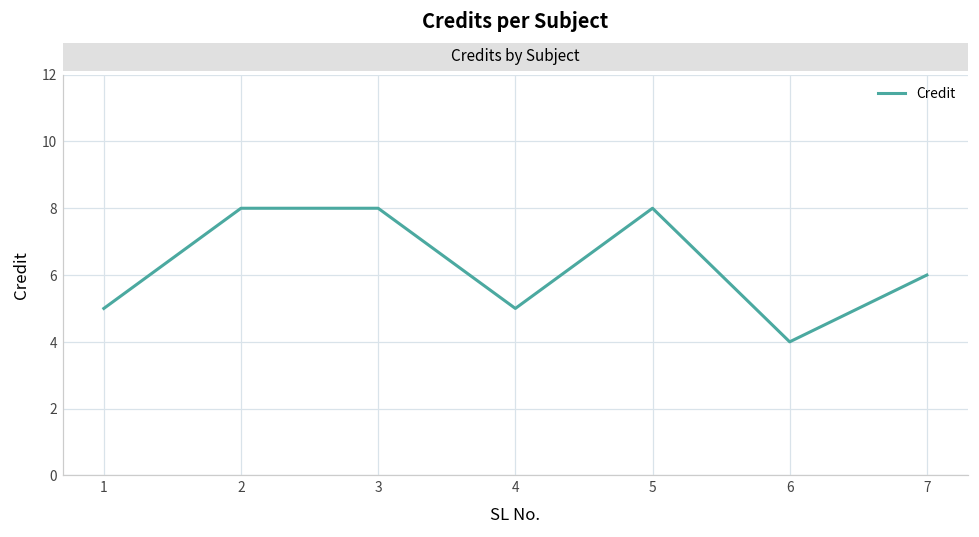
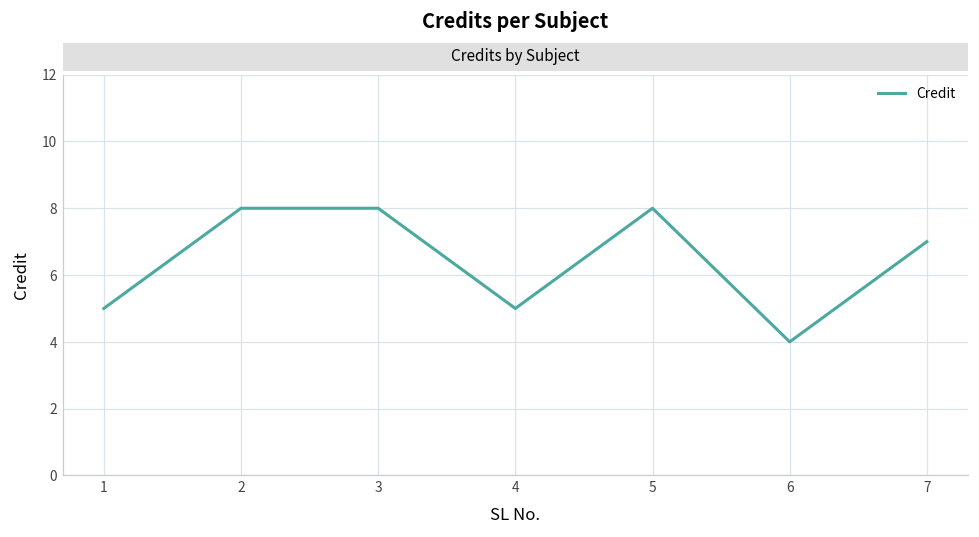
  {
    "1": 5,
    "2": 8,
    "3": 8,
    "4": 5,
    "5": 8,
    "6": 4,
-   "7": 6
+   "7": 7
  }
